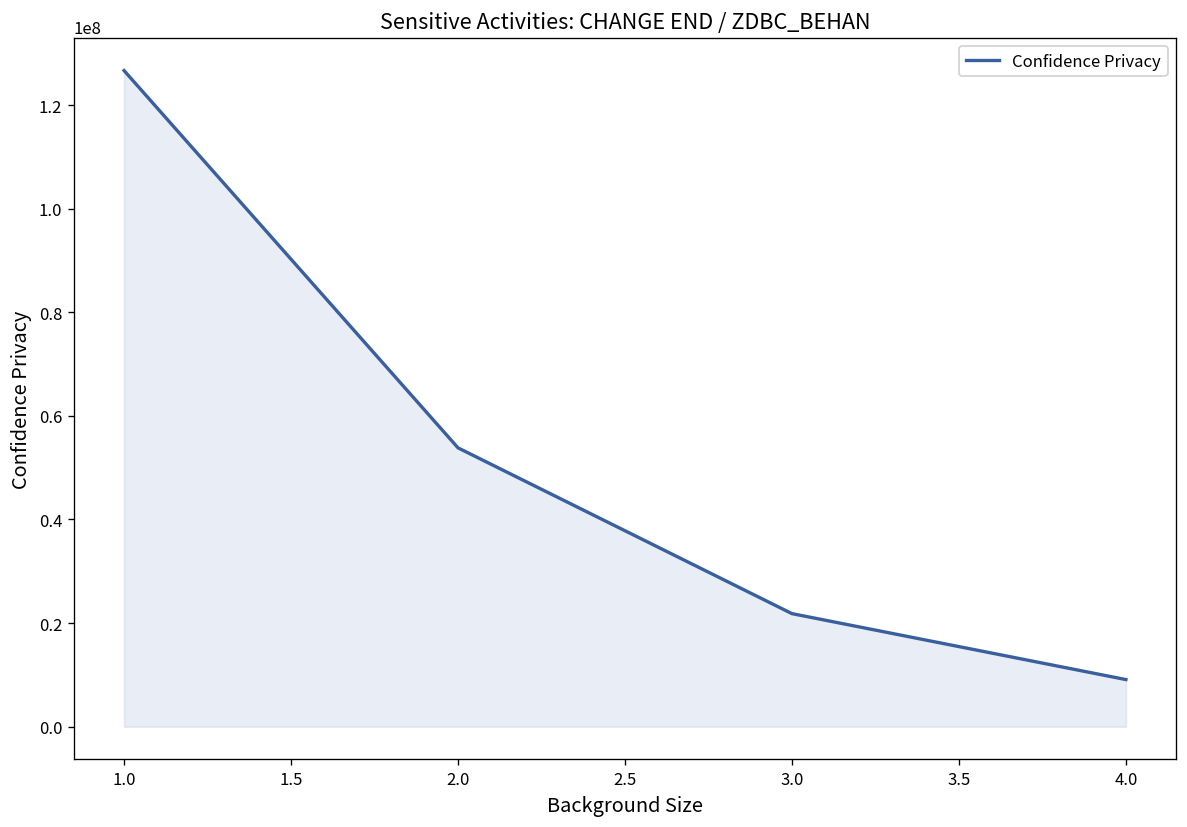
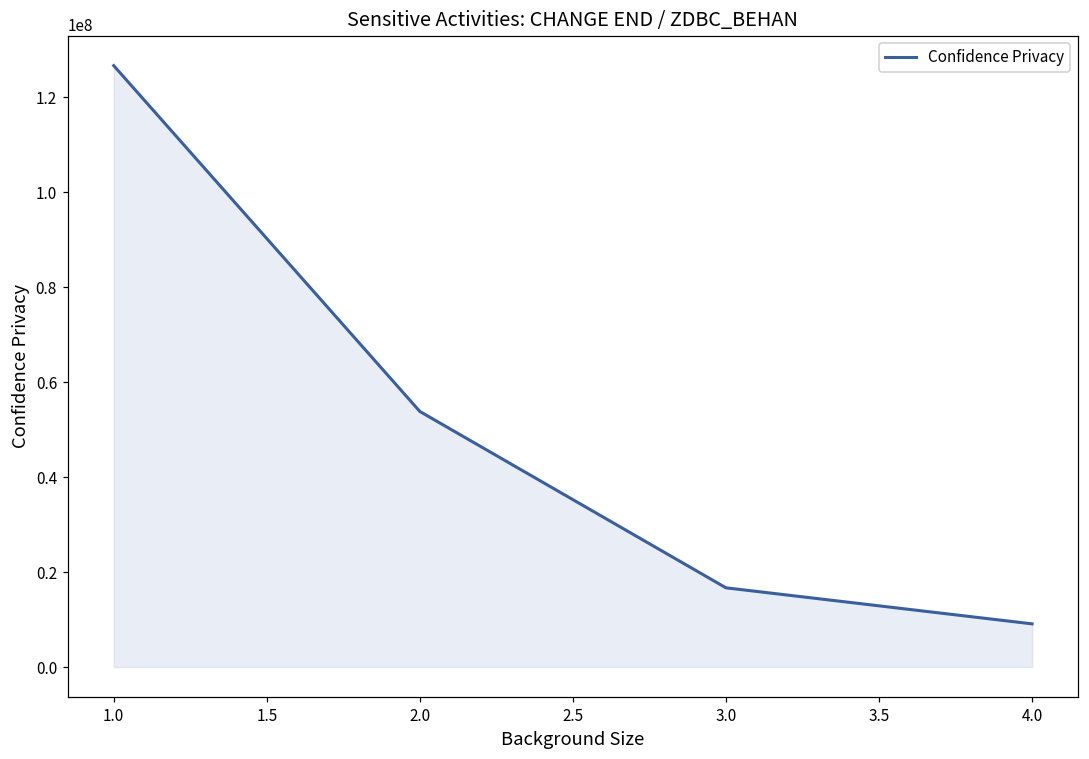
  {
    "1.0": 127000000,
    "2.0": 54000000,
-   "3.0": 22000000,
+   "3.0": 17000000,
    "4.0": 9000000
  }
